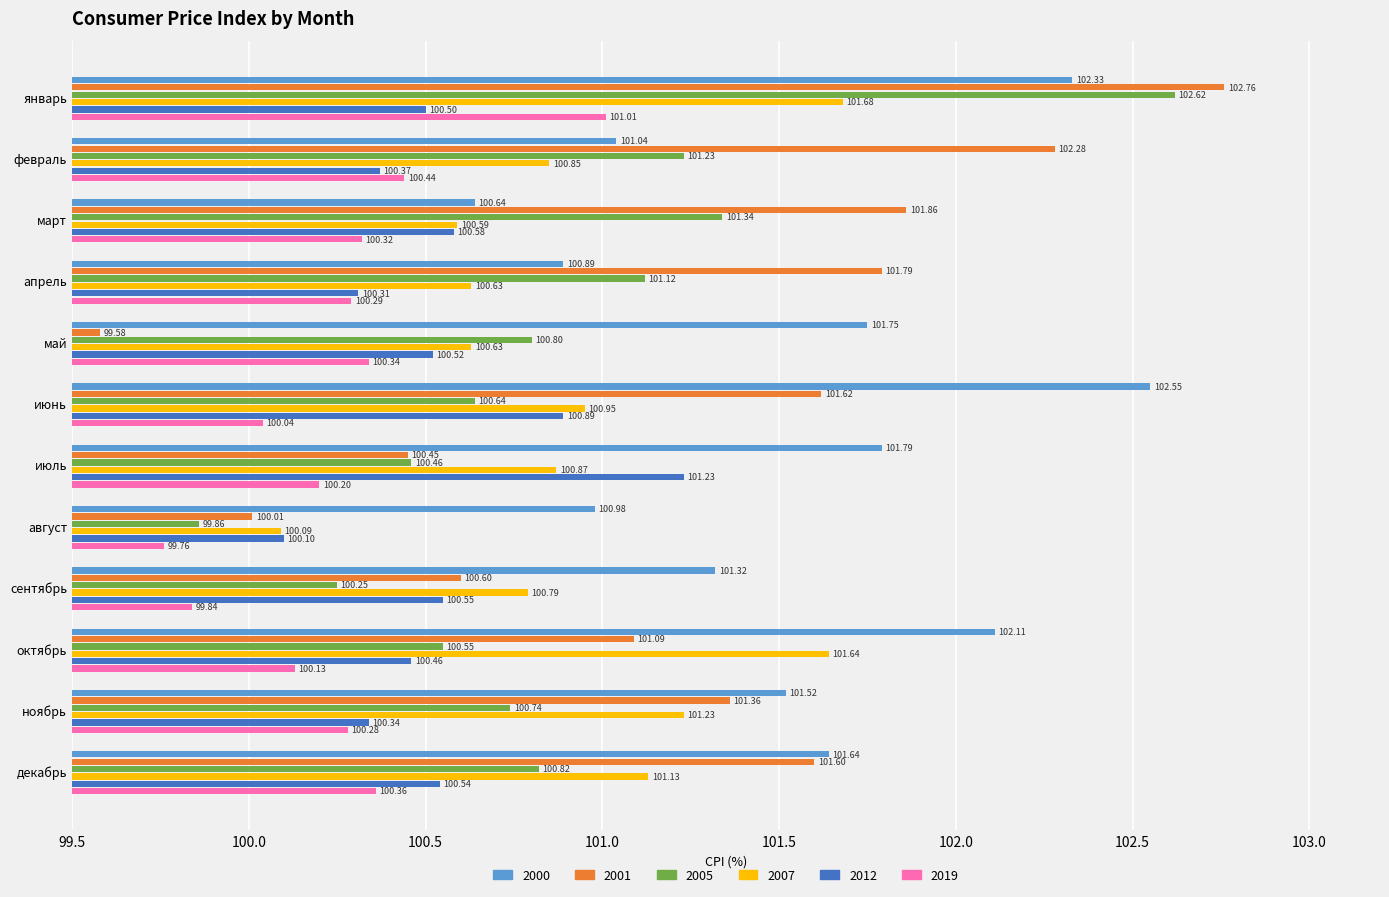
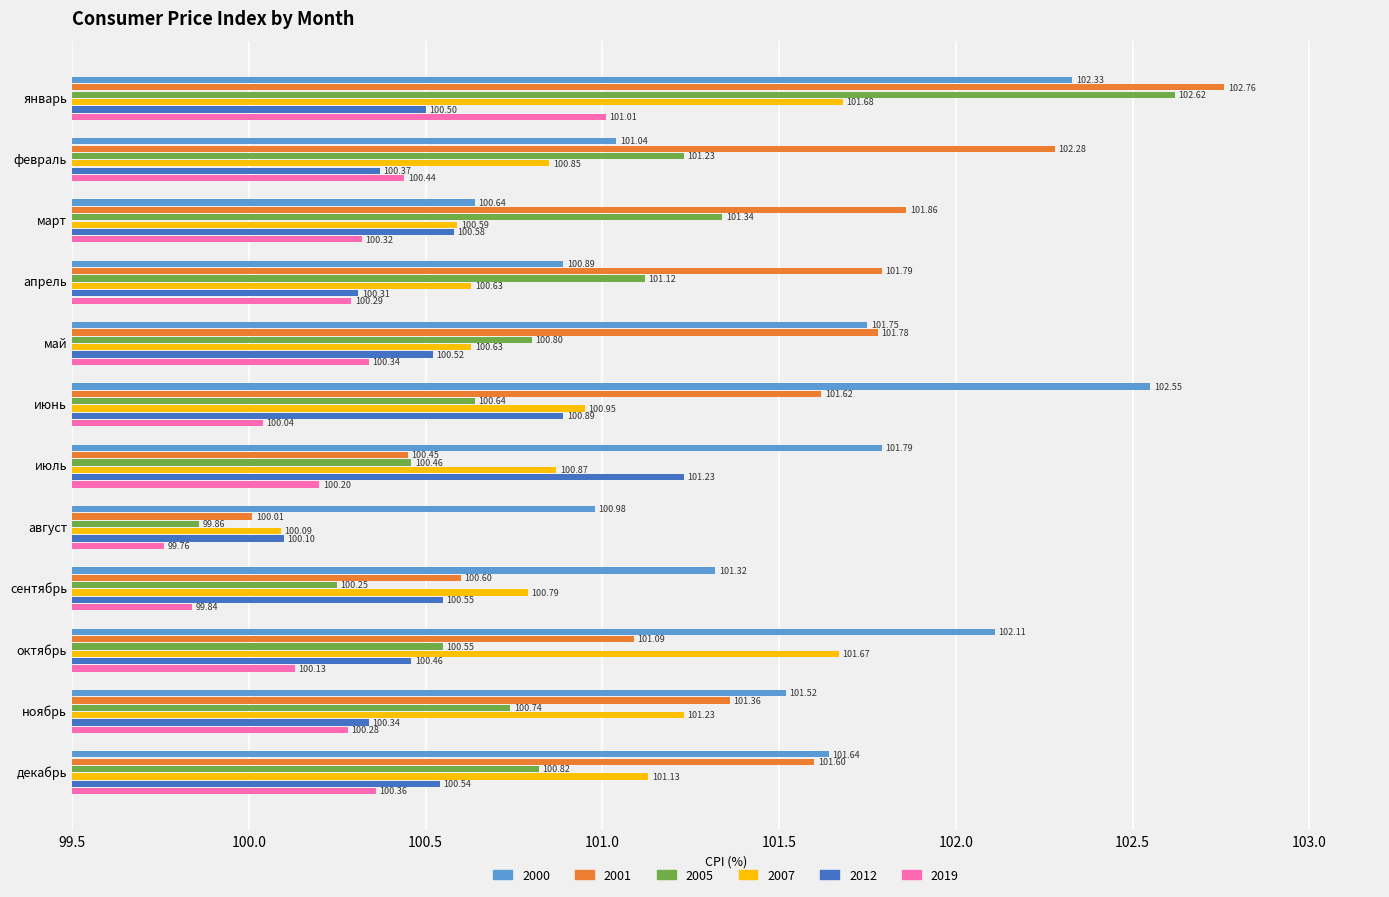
  {
    "2001": {
      "январь": 102.76,
      "февраль": 102.28,
      "март": 101.86,
      "апрель": 101.79,
-     "май": 99.58,
+     "май": 101.78,
      "июнь": 101.62,
      "август": 100.01,
      "сентябрь": 100.60,
      "октябрь": 101.09,
      "ноябрь": 101.36,
      "декабрь": 101.60
    },
    "2005": {
      "январь": 102.62,
      "февраль": 101.23,
      "март": 101.34,
      "апрель": 101.12,
      "май": 100.80,
      "июнь": 100.64,
      "август": 99.86,
      "сентябрь": 100.25,
      "октябрь": 100.55,
      "ноябрь": 100.74,
      "декабрь": 100.82
    },
    "2007": {
      "январь": 101.68,
      "февраль": 100.85,
      "апрель": 100.63,
      "май": 100.63,
      "июнь": 100.95,
      "июль": 100.87,
      "сентябрь": 100.79,
-     "октябрь": 101.64,
+     "октябрь": 101.67,
      "ноябрь": 101.23,
      "декабрь": 101.13
    },
    "2019": {
      "январь": 101.01,
      "февраль": 100.44,
      "март": 100.32,
      "апрель": 100.29,
      "май": 100.34,
      "июнь": 100.04,
      "июль": 100.20,
      "август": 99.76,
      "сентябрь": 99.84,
      "октябрь": 100.13,
      "ноябрь": 100.28,
      "декабрь": 100.36
    }
  }
